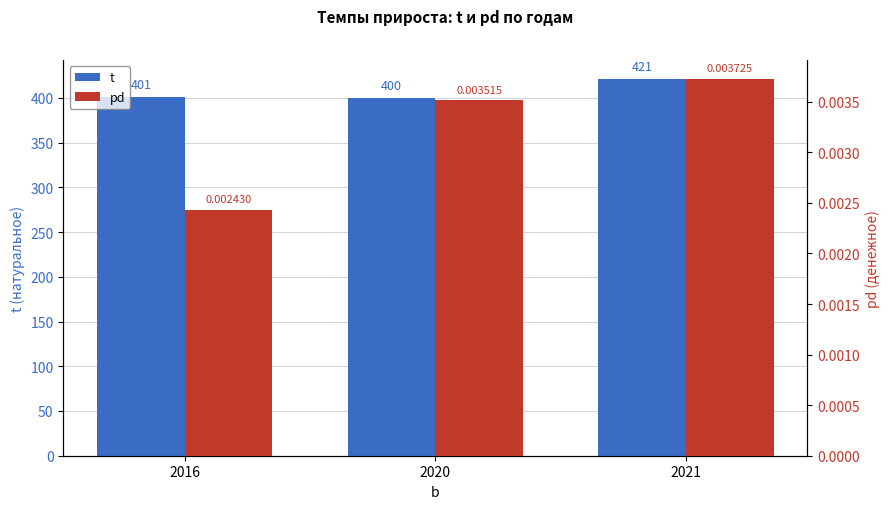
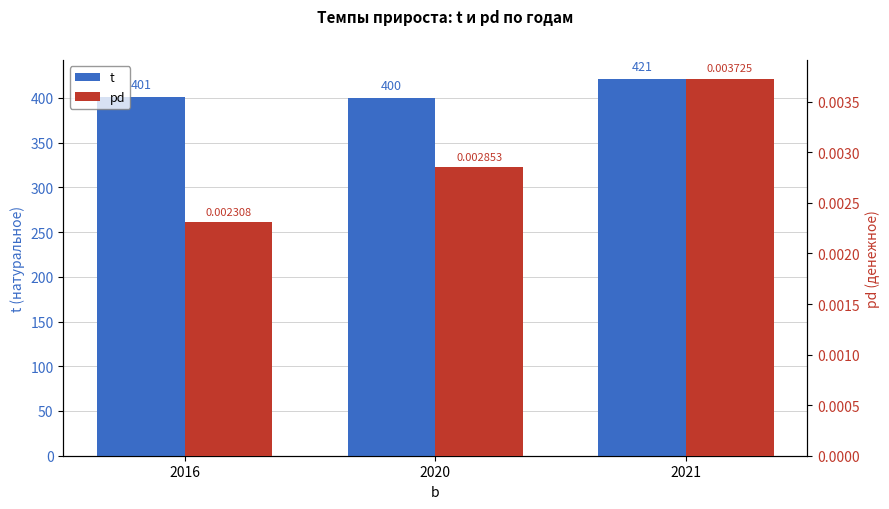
  {
    "t": {
      "2016": 401,
      "2020": 400,
      "2021": 421
    },
    "pd": {
-     "2016": 0.002430,
-     "2020": 0.003515,
+     "2016": 0.002308,
+     "2020": 0.002853,
      "2021": 0.003725
    }
  }
